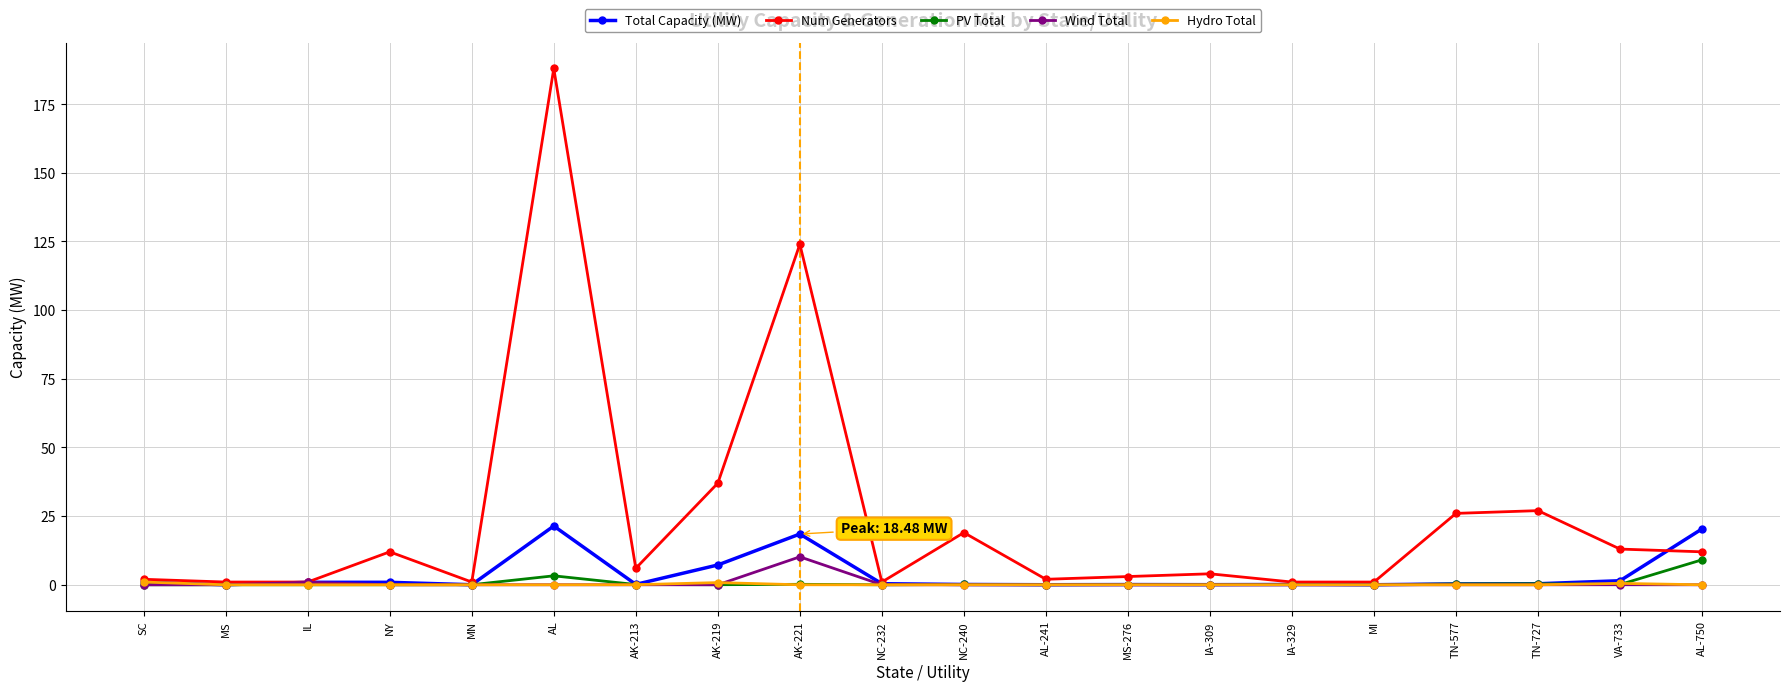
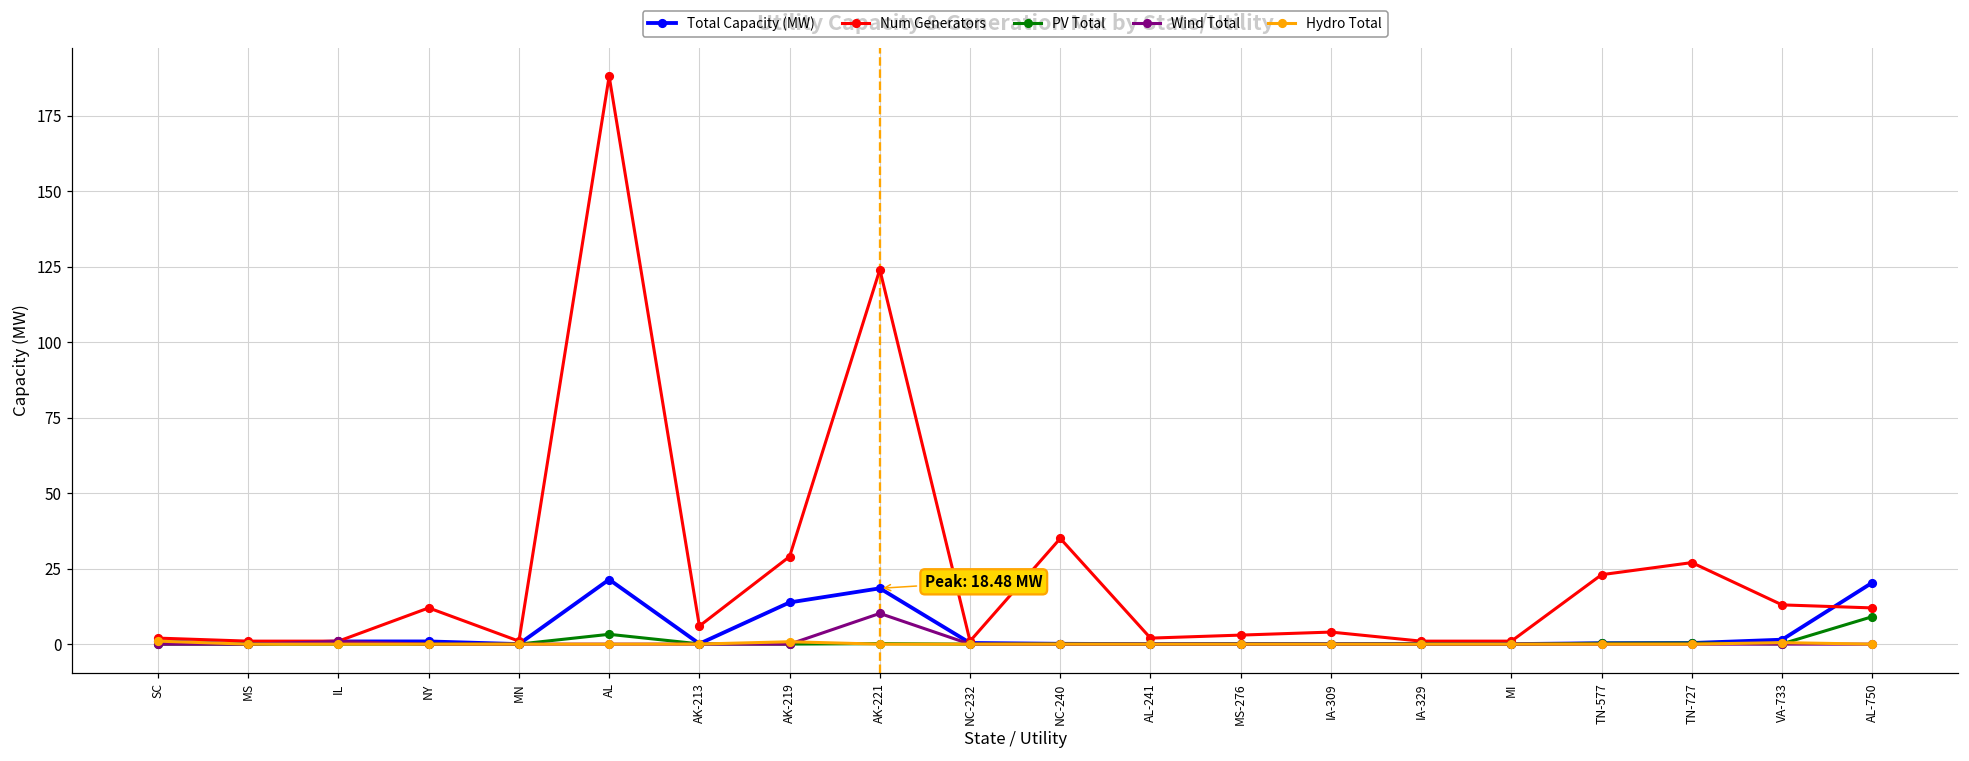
  {
    "Total Capacity (MW)": {
      "AL": 21,
-     "AK-219": 7,
+     "AK-219": 14,
      "VA-733": 1,
      "AL-750": 20
    },
    "Num Generators": {
      "SC": 2,
      "MS": 1,
      "NY": 12,
      "MN": 1,
      "AL": 188,
      "AK-213": 6,
-     "AK-219": 37,
+     "AK-219": 29,
      "AK-221": 124,
-     "NC-240": 19,
+     "NC-240": 35,
      "AL-241": 2,
      "MS-276": 3,
      "IA-309": 4,
      "MI": 1,
-     "TN-577": 26,
+     "TN-577": 23,
      "TN-727": 27,
      "VA-733": 13,
      "AL-750": 12
    },
    "PV Total": {
      "AL": 3,
      "AL-750": 9
    },
    "Wind Total": {
      "AK-221": 10
    }
  }
